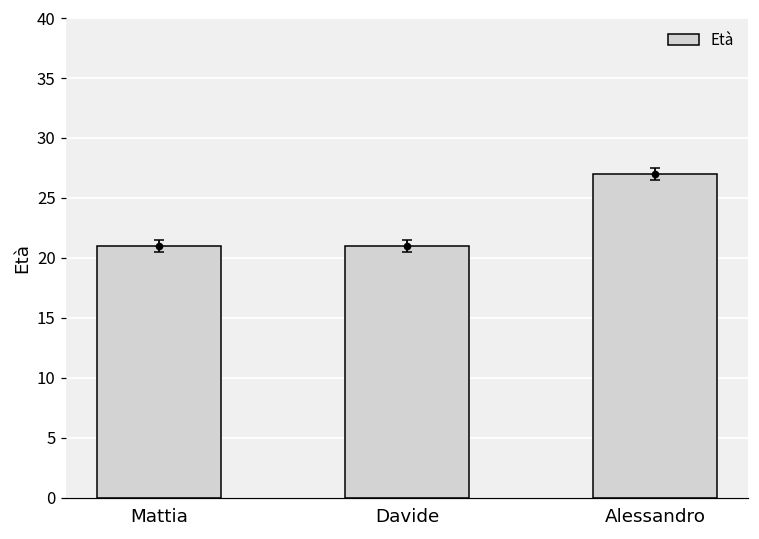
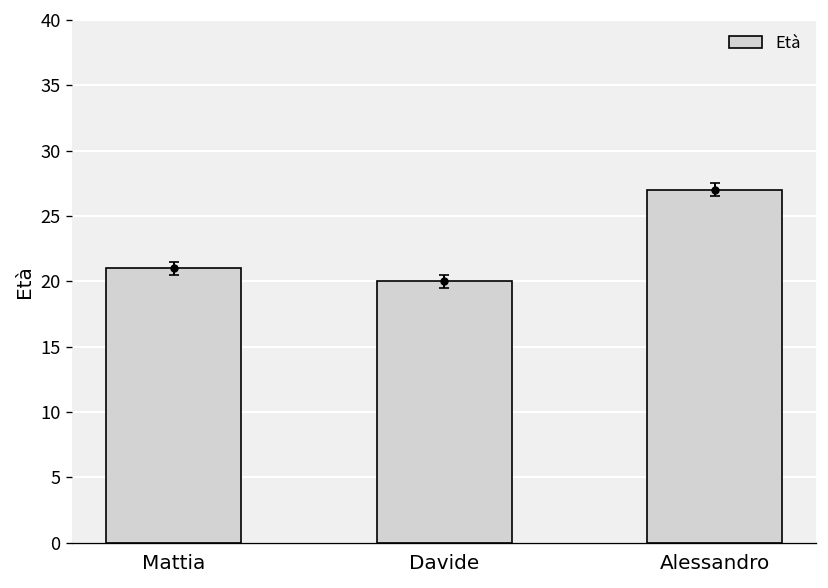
  {
    "Età": {
      "Mattia": 21,
-     "Davide": 21,
+     "Davide": 20,
      "Alessandro": 27
    }
  }
